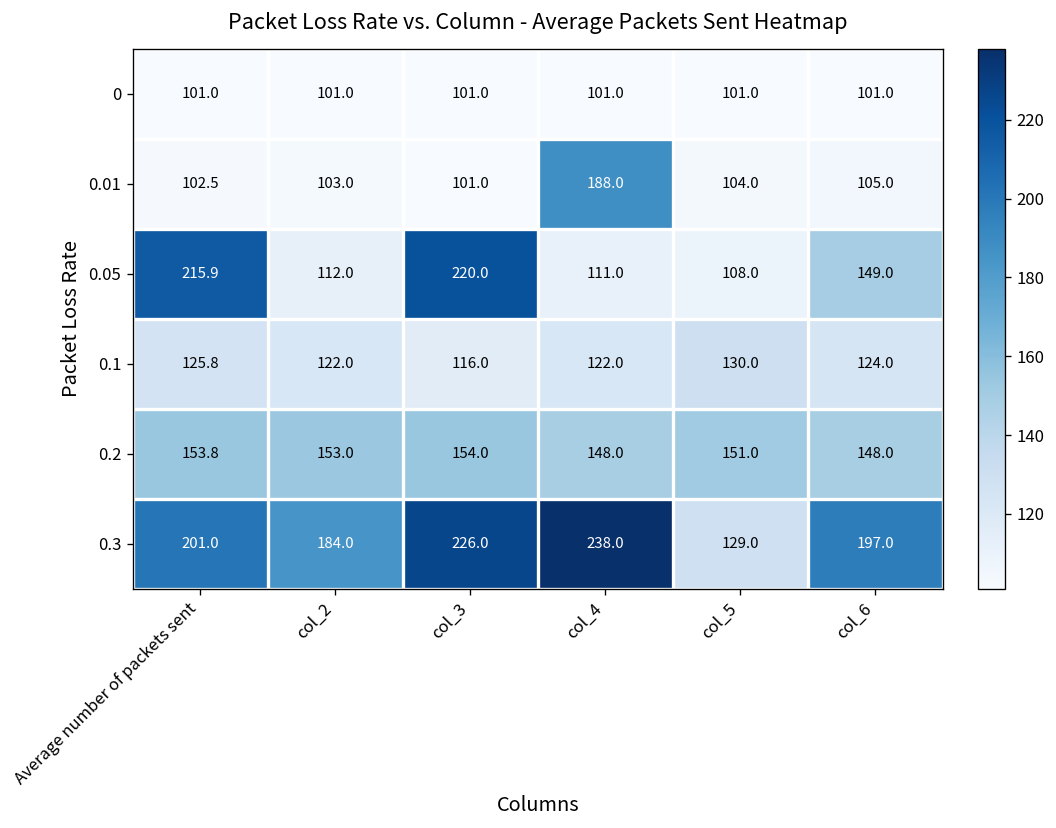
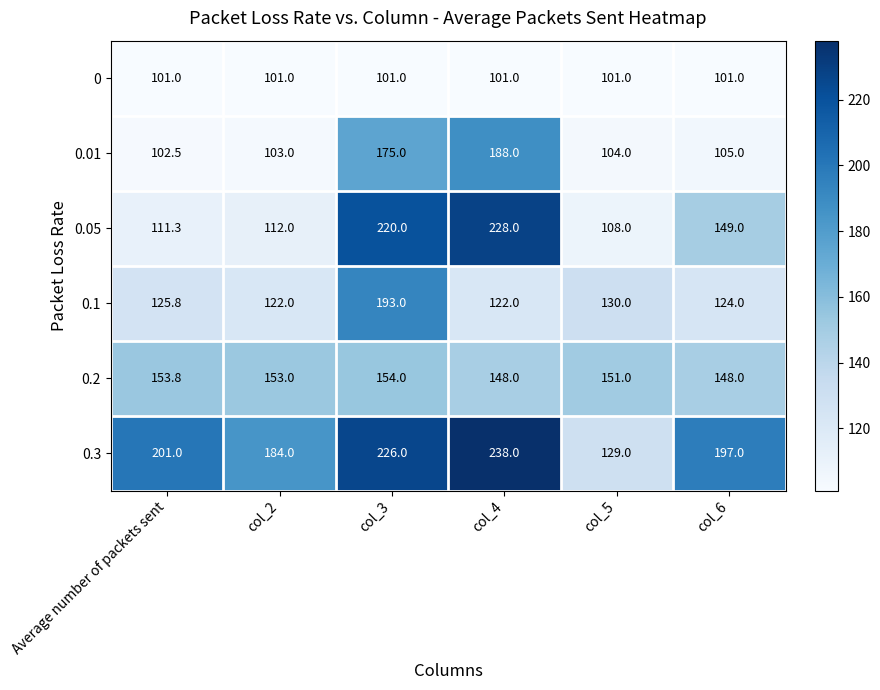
  {
    "0": {
      "Average number of packets sent": 101.0,
      "col_2": 101.0,
      "col_3": 101.0,
      "col_4": 101.0,
      "col_5": 101.0,
      "col_6": 101.0
    },
    "0.01": {
      "Average number of packets sent": 102.5,
      "col_2": 103.0,
-     "col_3": 101.0,
+     "col_3": 175.0,
      "col_4": 188.0,
      "col_5": 104.0,
      "col_6": 105.0
    },
    "0.05": {
-     "Average number of packets sent": 215.9,
+     "Average number of packets sent": 111.3,
      "col_2": 112.0,
      "col_3": 220.0,
-     "col_4": 111.0,
+     "col_4": 228.0,
      "col_5": 108.0,
      "col_6": 149.0
    },
    "0.1": {
      "Average number of packets sent": 125.8,
      "col_2": 122.0,
-     "col_3": 116.0,
+     "col_3": 193.0,
      "col_4": 122.0,
      "col_5": 130.0,
      "col_6": 124.0
    },
    "0.2": {
      "Average number of packets sent": 153.8,
      "col_2": 153.0,
      "col_3": 154.0,
      "col_4": 148.0,
      "col_5": 151.0,
      "col_6": 148.0
    },
    "0.3": {
      "Average number of packets sent": 201.0,
      "col_2": 184.0,
      "col_3": 226.0,
      "col_4": 238.0,
      "col_5": 129.0,
      "col_6": 197.0
    }
  }
